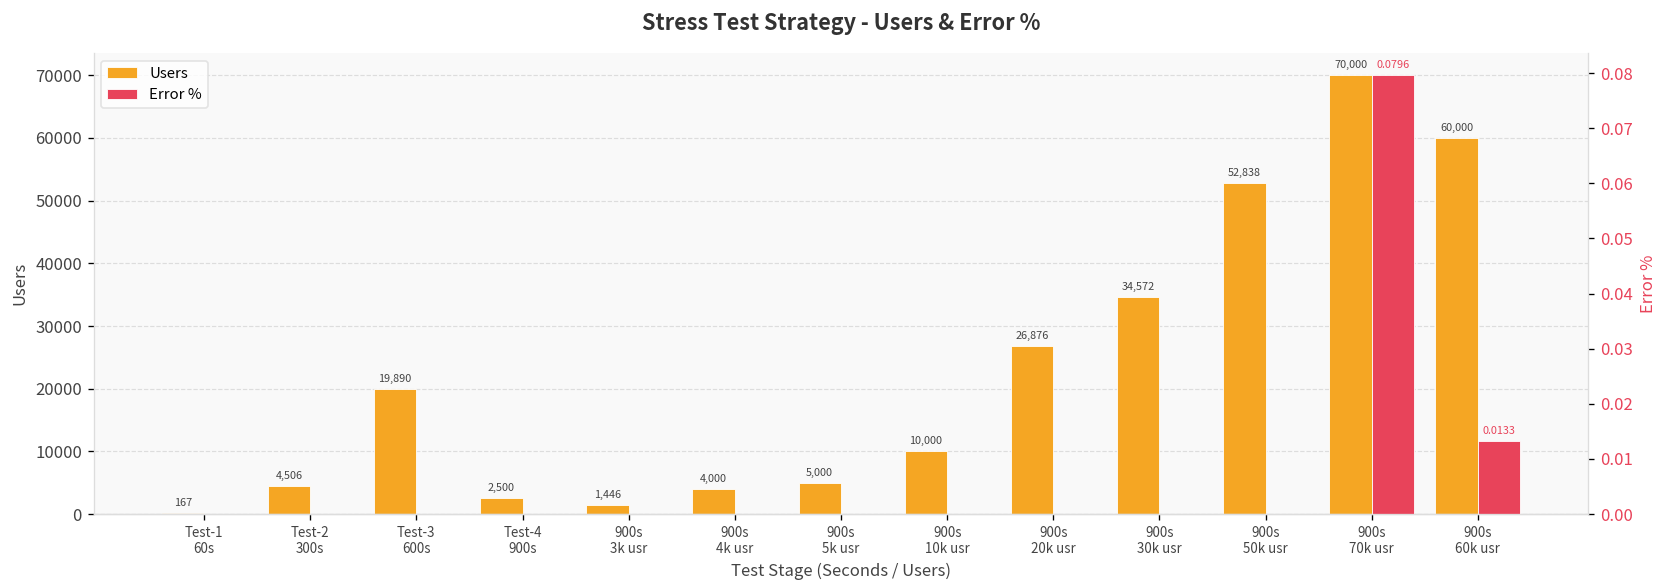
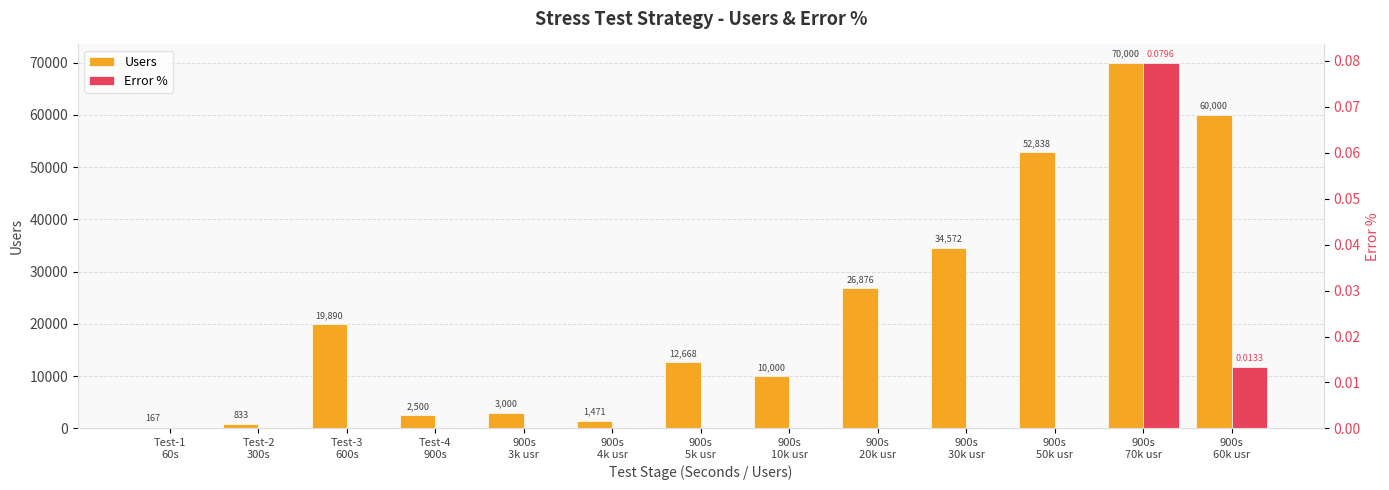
  {
    "Users": {
      "Test-1 60s": "167",
-     "Test-2 300s": "4,506",
+     "Test-2 300s": "833",
      "Test-3 600s": "19,890",
      "Test-4 900s": "2,500",
-     "900s 3k usr": "1,446",
-     "900s 4k usr": "4,000",
-     "900s 5k usr": "5,000",
+     "900s 3k usr": "3,000",
+     "900s 4k usr": "1,471",
+     "900s 5k usr": "12,668",
      "900s 10k usr": "10,000",
      "900s 20k usr": "26,876",
      "900s 30k usr": "34,572",
      "900s 50k usr": "52,838",
      "900s 70k usr": "70,000",
      "900s 60k usr": "60,000"
    },
    "Error %": {
      "900s 70k usr": "0.0796",
      "900s 60k usr": "0.0133"
    }
  }
